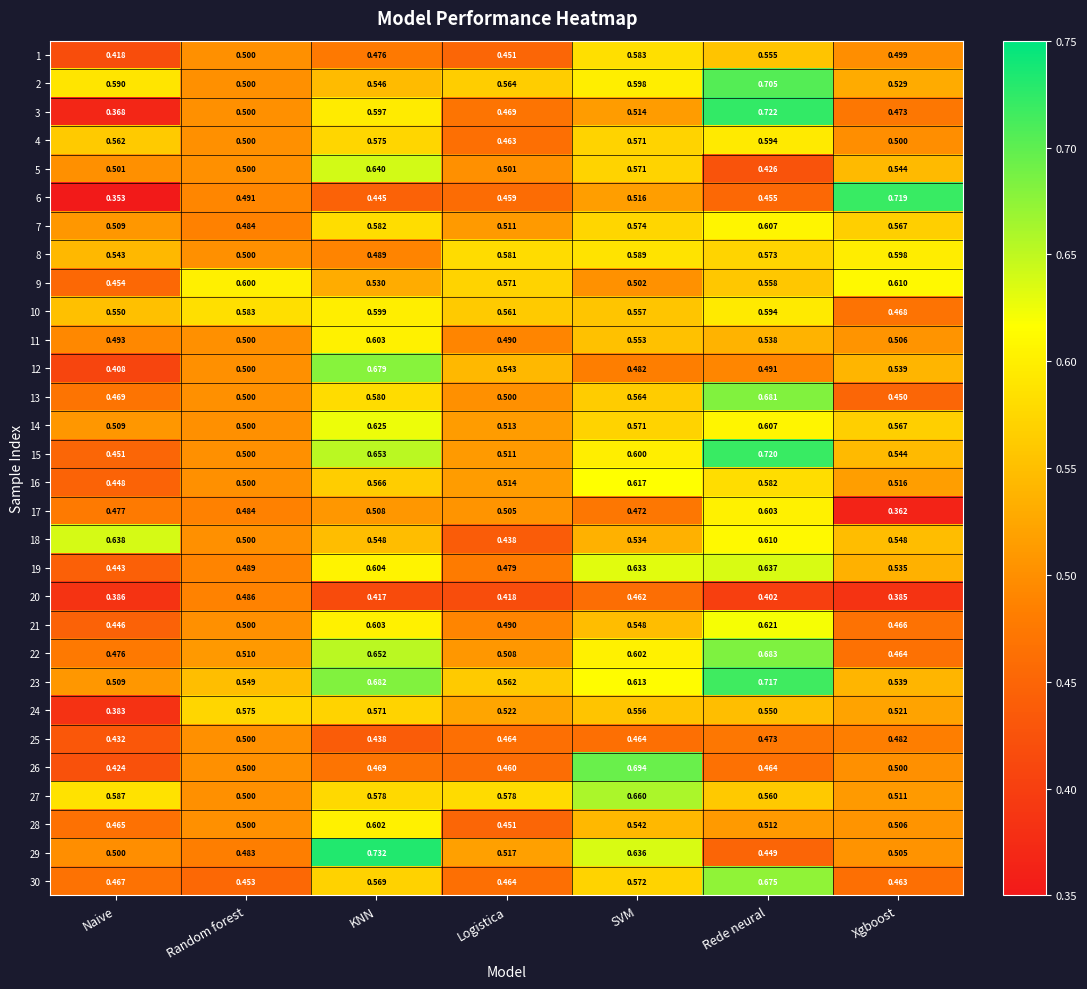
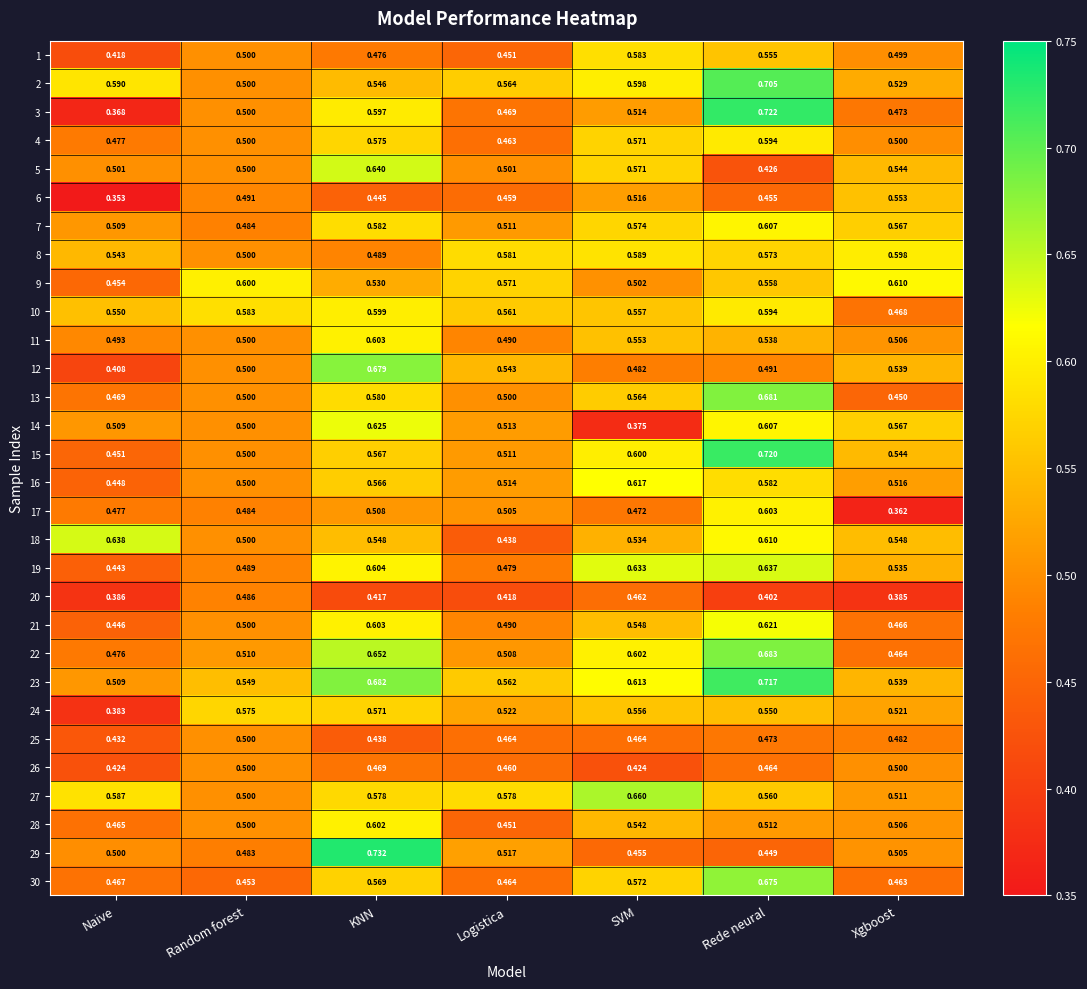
  {
    "4": {
-     "Naive": 0.562,
+     "Naive": 0.477,
      "Random forest": 0.500,
      "KNN": 0.575,
      "Logistica": 0.463,
      "SVM": 0.571,
      "Rede neural": 0.594,
      "Xgboost": 0.500
    },
    "6": {
      "Naive": 0.353,
      "Random forest": 0.491,
      "KNN": 0.445,
      "Logistica": 0.459,
      "SVM": 0.516,
      "Rede neural": 0.455,
-     "Xgboost": 0.719
+     "Xgboost": 0.553
    },
    "14": {
      "Naive": 0.509,
      "Random forest": 0.500,
      "KNN": 0.625,
      "Logistica": 0.513,
-     "SVM": 0.571,
+     "SVM": 0.375,
      "Rede neural": 0.607,
      "Xgboost": 0.567
    },
    "15": {
      "Naive": 0.451,
      "Random forest": 0.500,
-     "KNN": 0.653,
+     "KNN": 0.567,
      "Logistica": 0.511,
      "SVM": 0.600,
      "Rede neural": 0.720,
      "Xgboost": 0.544
    },
    "26": {
      "Naive": 0.424,
      "Random forest": 0.500,
      "KNN": 0.469,
      "Logistica": 0.460,
-     "SVM": 0.694,
+     "SVM": 0.424,
      "Rede neural": 0.464,
      "Xgboost": 0.500
    },
    "29": {
      "Naive": 0.500,
      "Random forest": 0.483,
      "KNN": 0.732,
      "Logistica": 0.517,
-     "SVM": 0.636,
+     "SVM": 0.455,
      "Rede neural": 0.449,
      "Xgboost": 0.505
    }
  }
